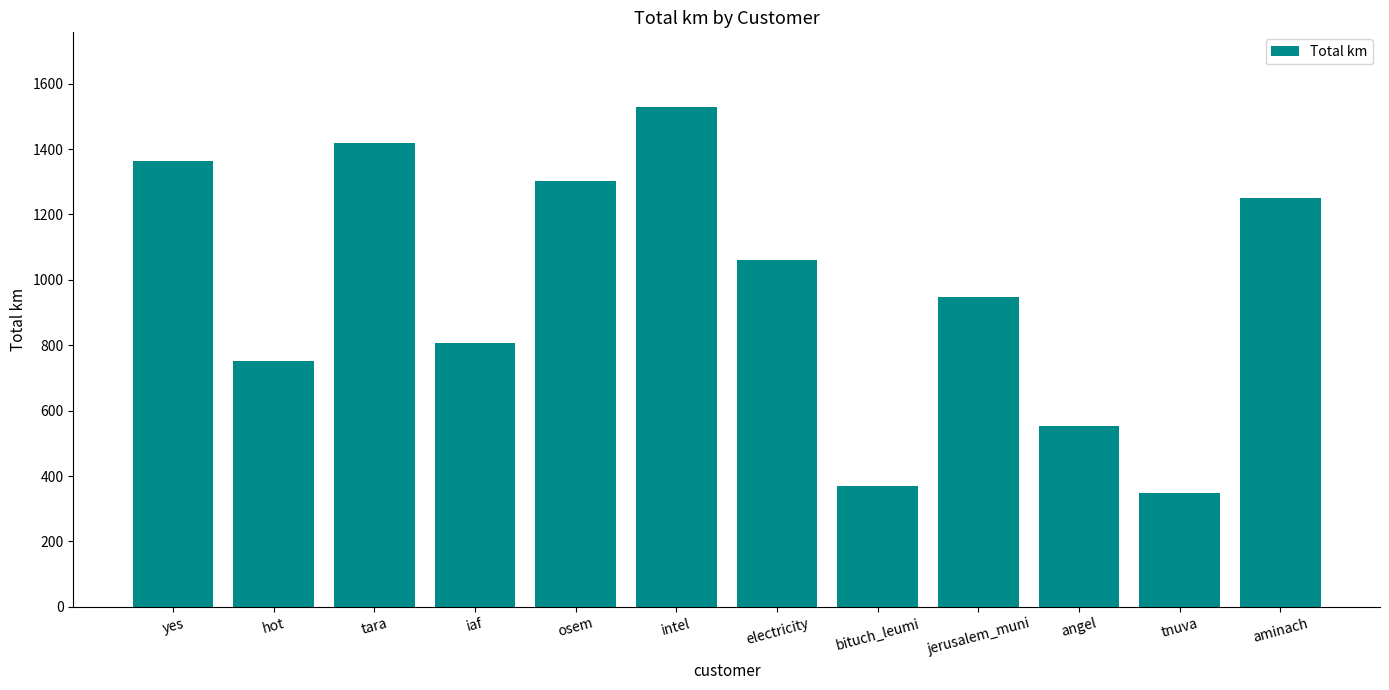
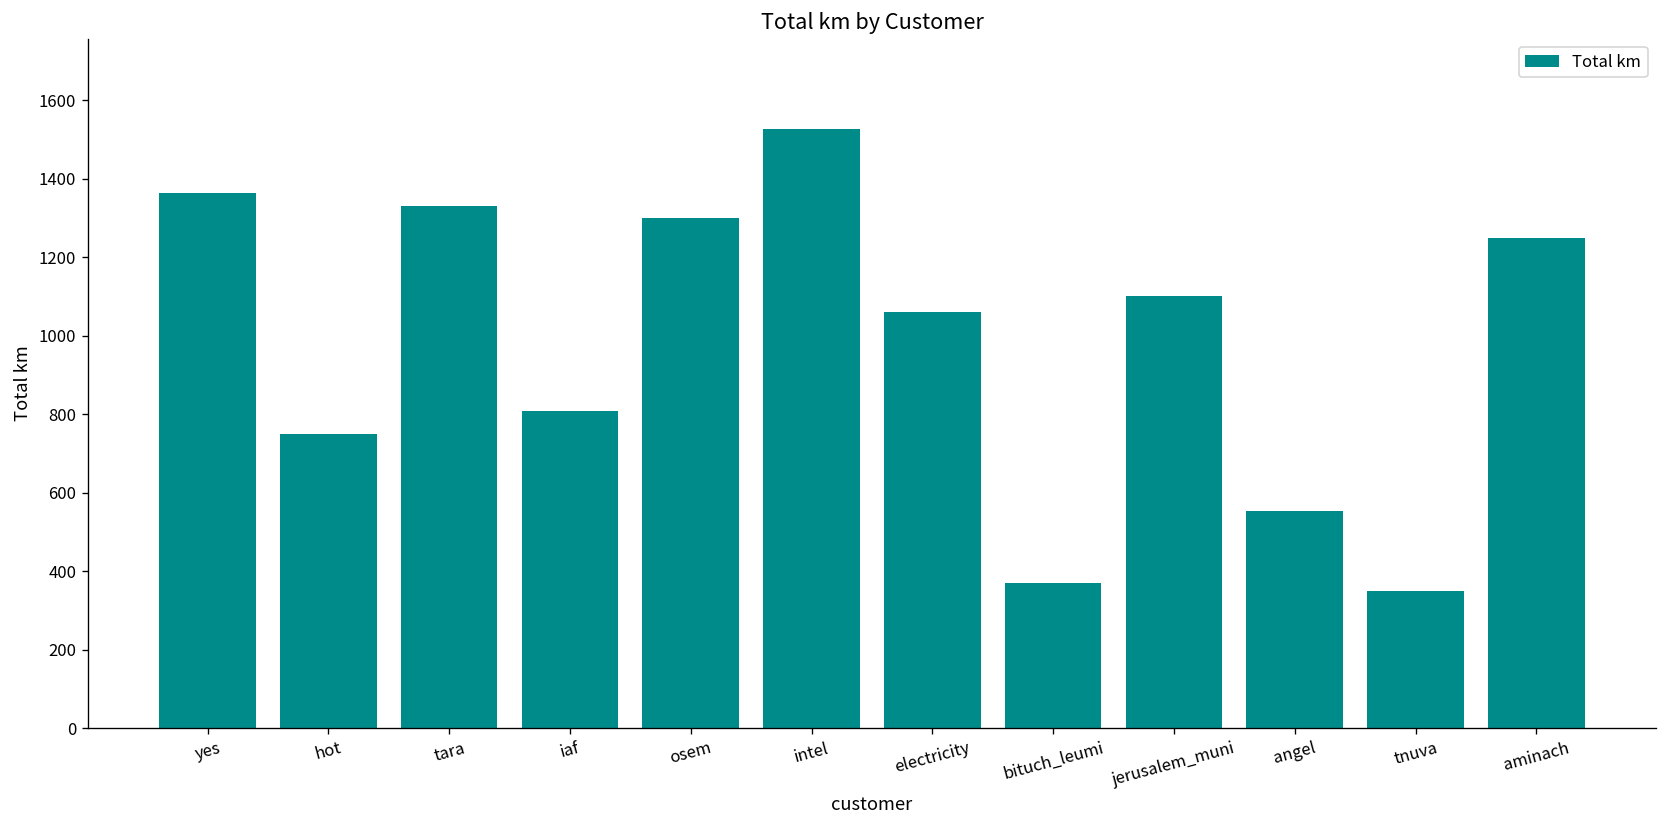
  {
    "yes": 1360,
    "hot": 750,
-   "tara": 1420,
+   "tara": 1330,
    "iaf": 810,
    "osem": 1300,
    "intel": 1530,
    "electricity": 1060,
    "bituch_leumi": 370,
-   "jerusalem_muni": 950,
+   "jerusalem_muni": 1100,
    "angel": 550,
    "tnuva": 350,
    "aminach": 1250
  }
